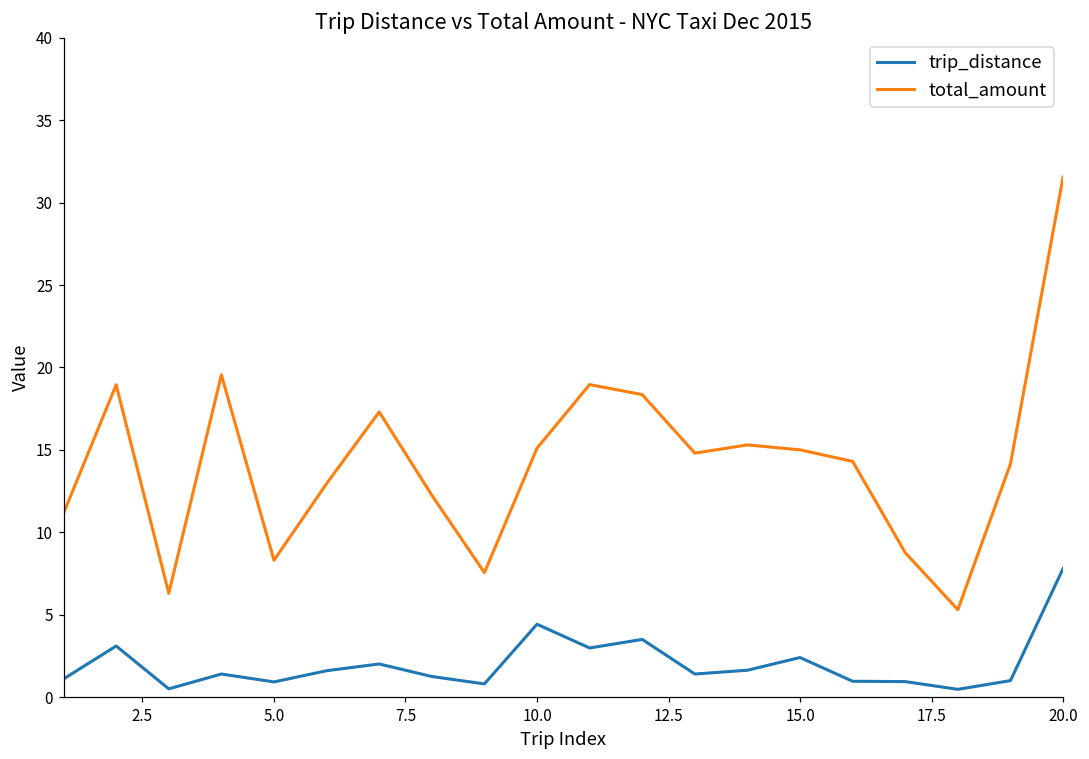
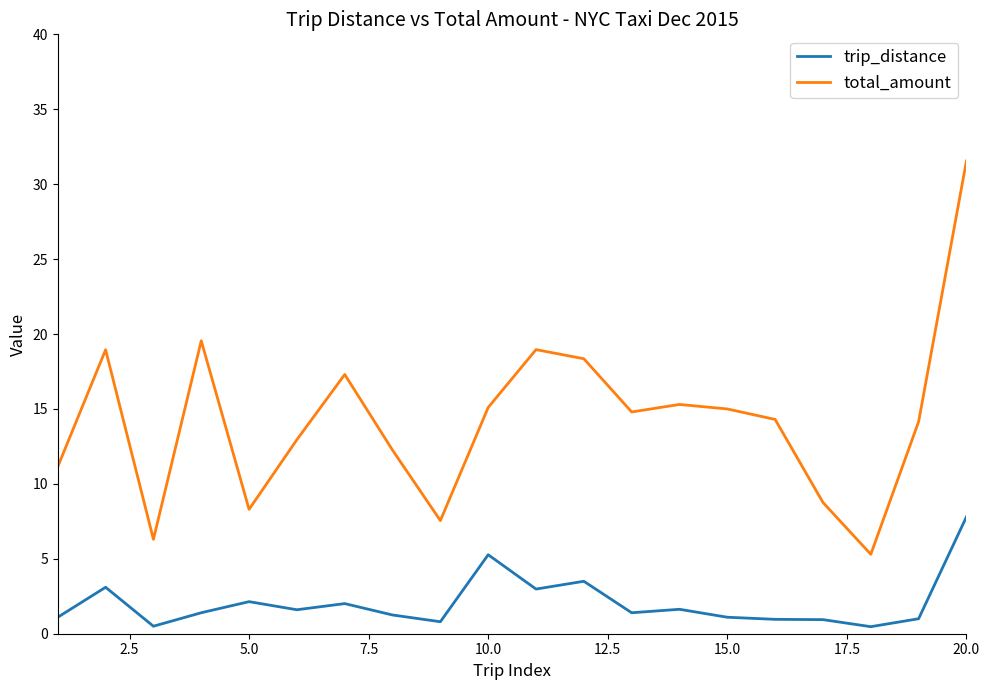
  {
    "trip_distance": {
-     "5.0": 0.9,
-     "10.0": 4.4,
-     "15.0": 2.4,
+     "5.0": 2.1,
+     "10.0": 5.3,
+     "15.0": 1.1,
      "20.0": 7.8
    },
    "total_amount": {
      "5.0": 8.3,
      "10.0": 15.1,
      "15.0": 15.0,
      "20.0": 31.6
    }
  }
